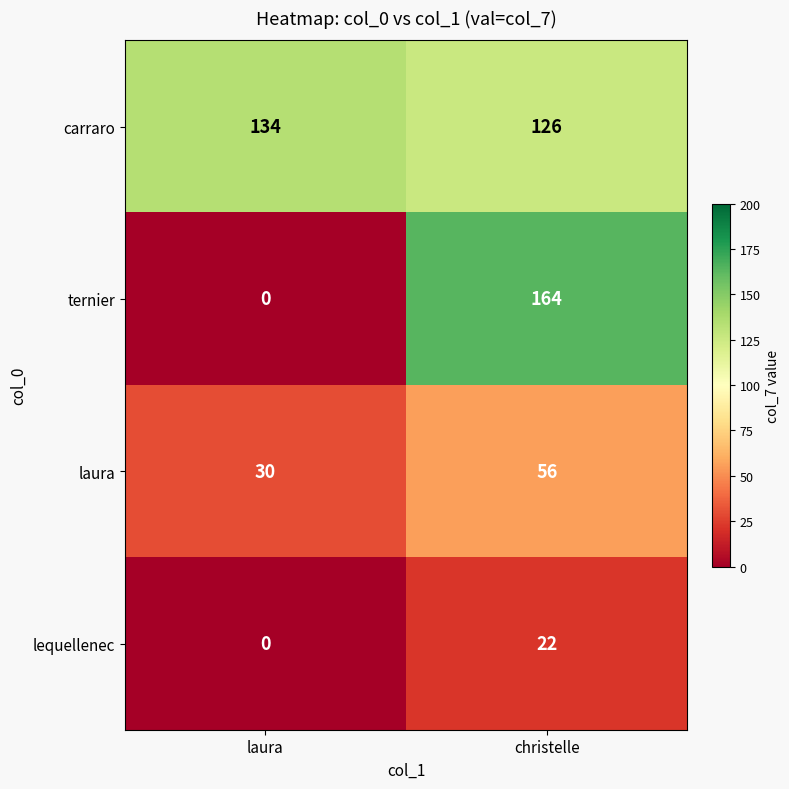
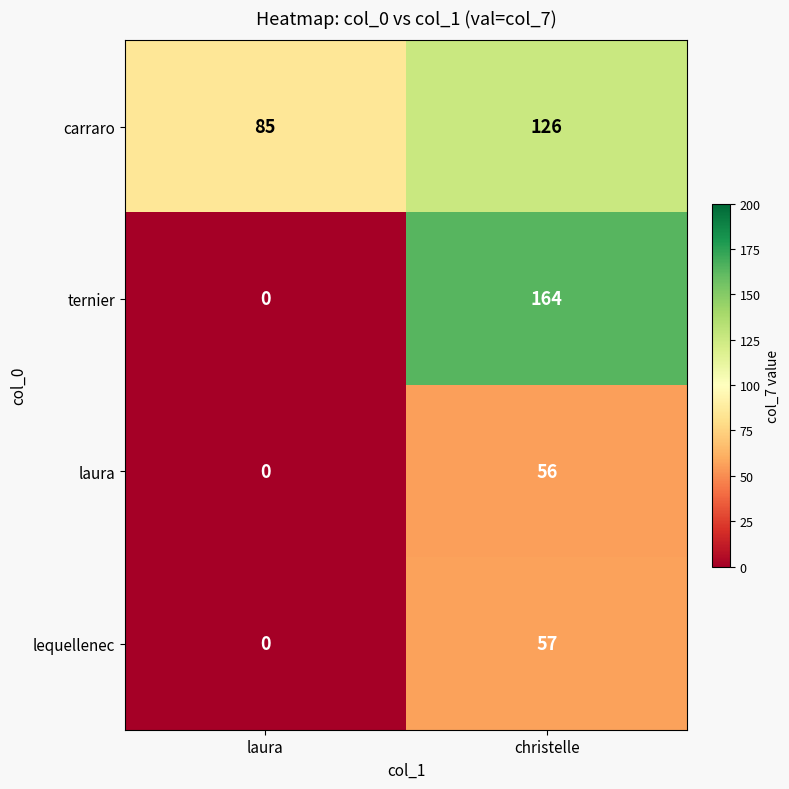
  {
    "carraro": {
-     "laura": 134,
+     "laura": 85,
      "christelle": 126
    },
    "ternier": {
      "laura": 0,
      "christelle": 164
    },
    "laura": {
-     "laura": 30,
+     "laura": 0,
      "christelle": 56
    },
    "lequellenec": {
      "laura": 0,
-     "christelle": 22
+     "christelle": 57
    }
  }
